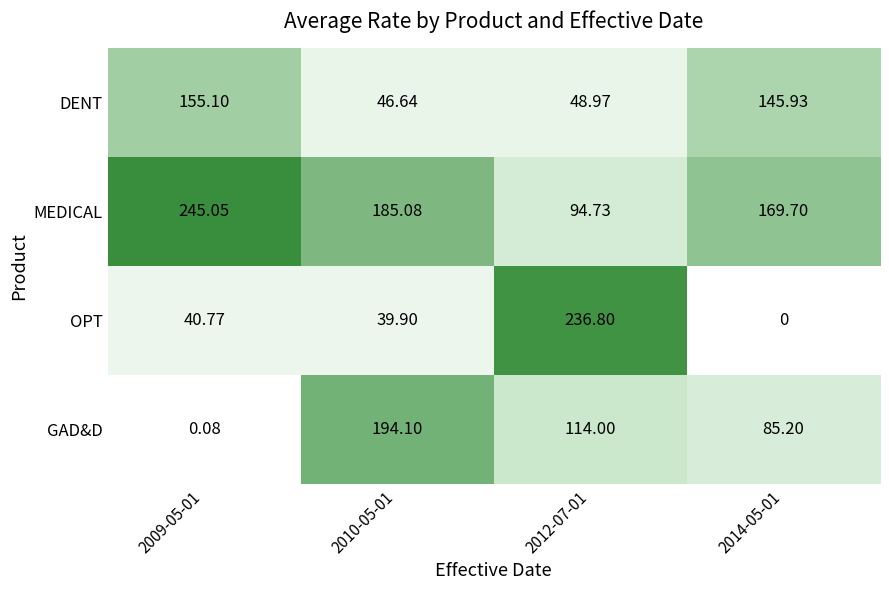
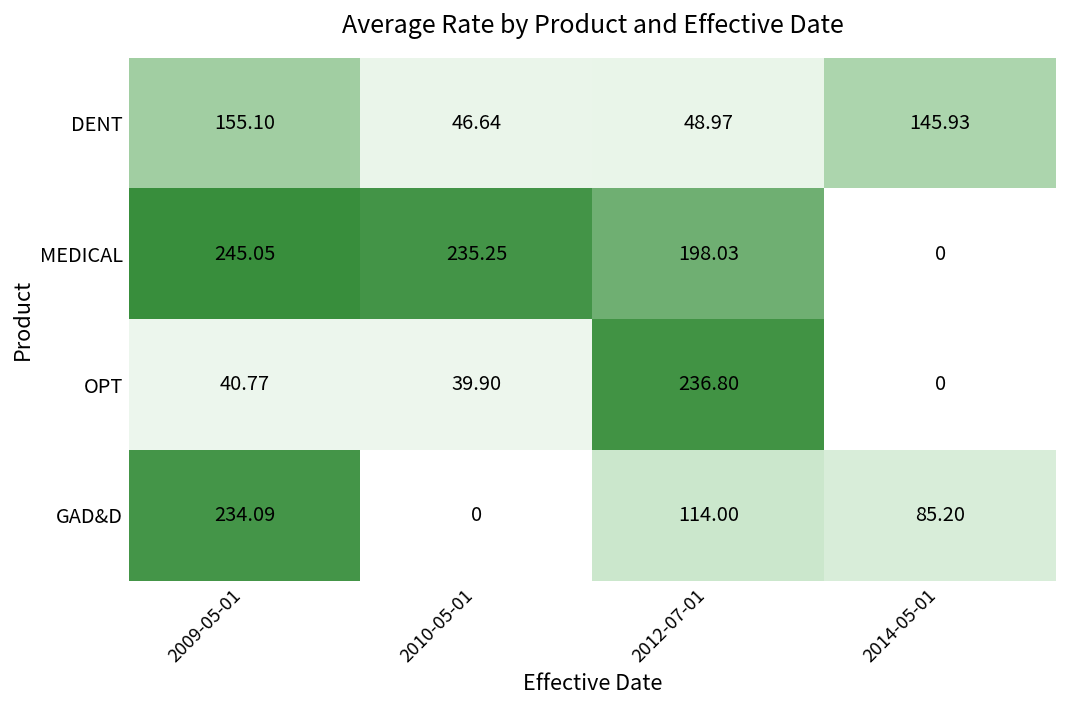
  {
    "DENT": {
      "2009-05-01": 155.10,
      "2010-05-01": 46.64,
      "2012-07-01": 48.97,
      "2014-05-01": 145.93
    },
    "MEDICAL": {
      "2009-05-01": 245.05,
-     "2010-05-01": 185.08,
-     "2012-07-01": 94.73,
-     "2014-05-01": 169.70
+     "2010-05-01": 235.25,
+     "2012-07-01": 198.03,
+     "2014-05-01": 0
    },
    "OPT": {
      "2009-05-01": 40.77,
      "2010-05-01": 39.90,
      "2012-07-01": 236.80,
      "2014-05-01": 0
    },
    "GAD&D": {
-     "2009-05-01": 0.08,
-     "2010-05-01": 194.10,
+     "2009-05-01": 234.09,
+     "2010-05-01": 0,
      "2012-07-01": 114.00,
      "2014-05-01": 85.20
    }
  }
